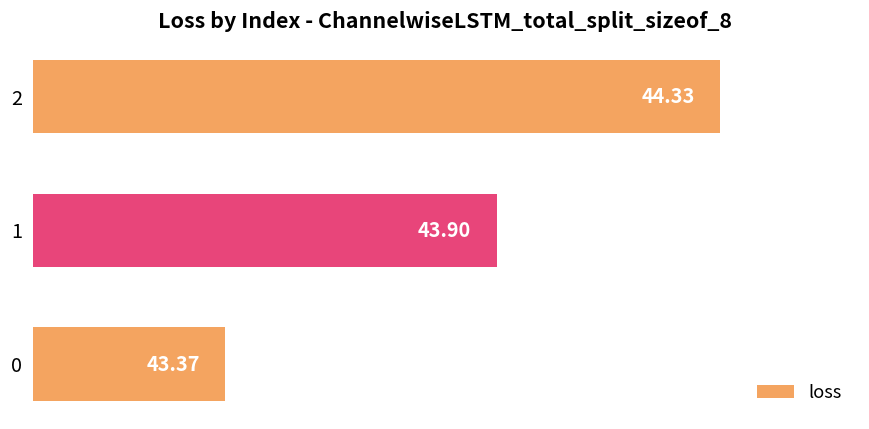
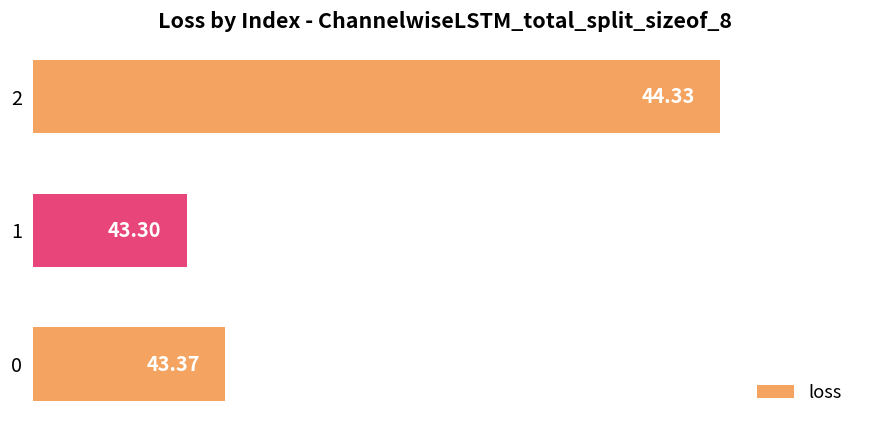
  {
    "2": 44.33,
-   "1": 43.90,
+   "1": 43.30,
    "0": 43.37
  }
